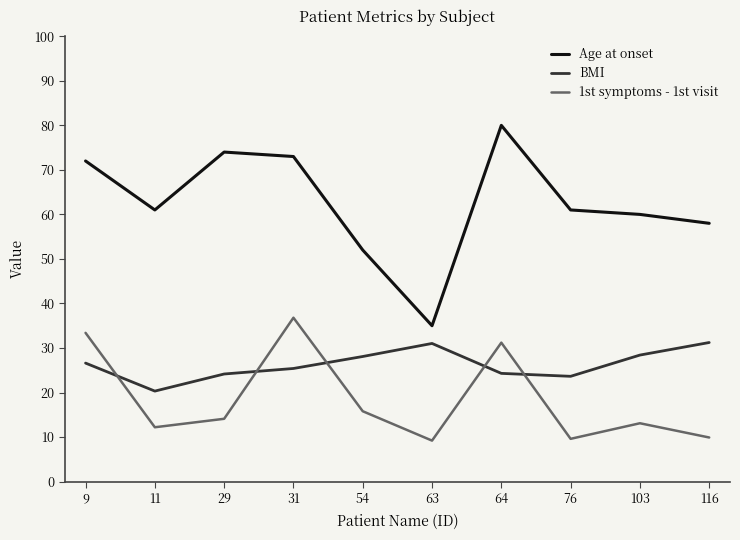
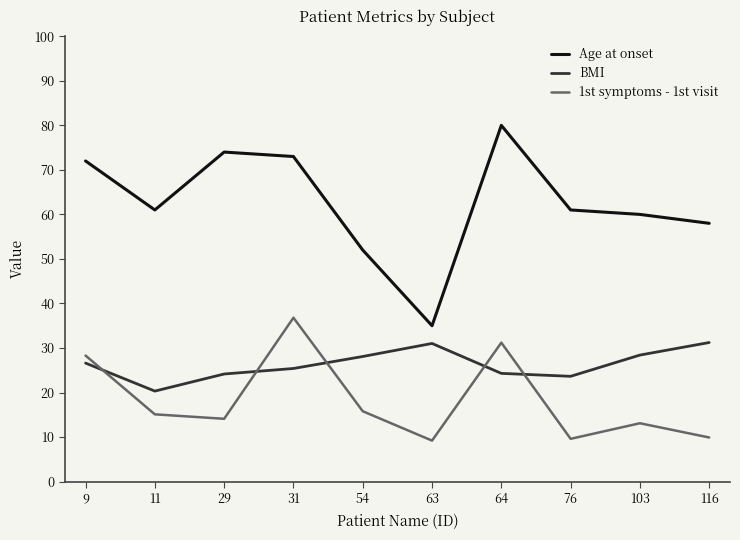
  {
    "1st symptoms - 1st visit": {
-     "9": 33,
-     "11": 12,
+     "9": 28,
+     "11": 15,
      "29": 14,
      "31": 37,
      "54": 16,
      "63": 9,
      "64": 31,
      "76": 10,
      "103": 13,
      "116": 10
    }
  }
